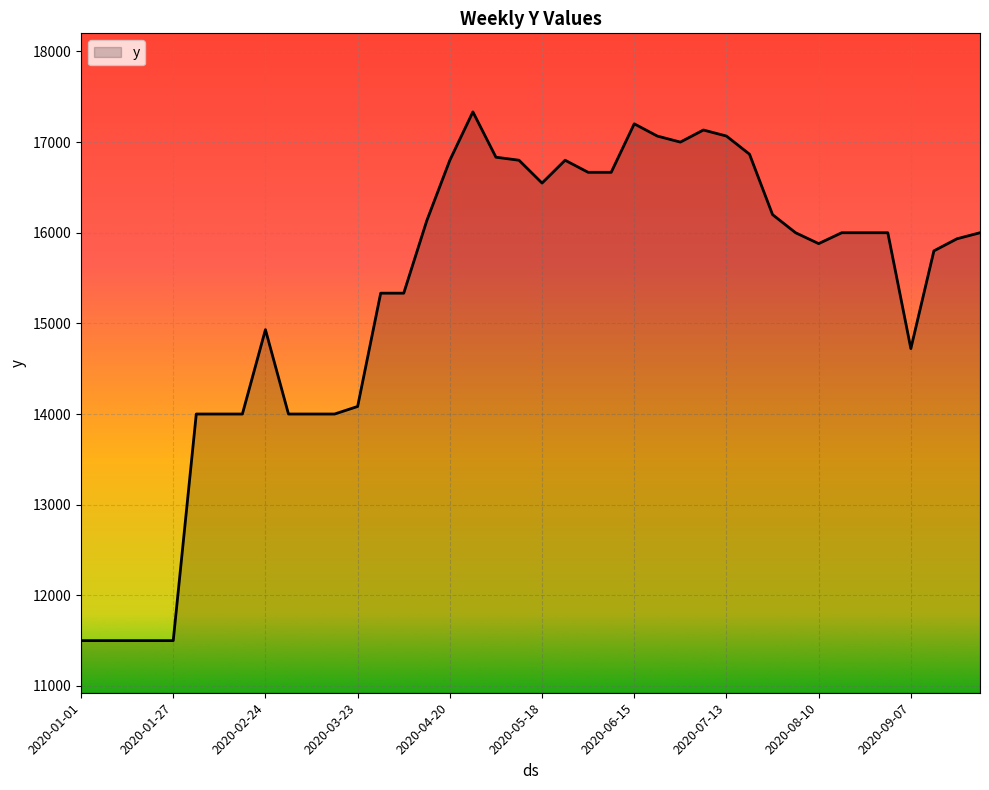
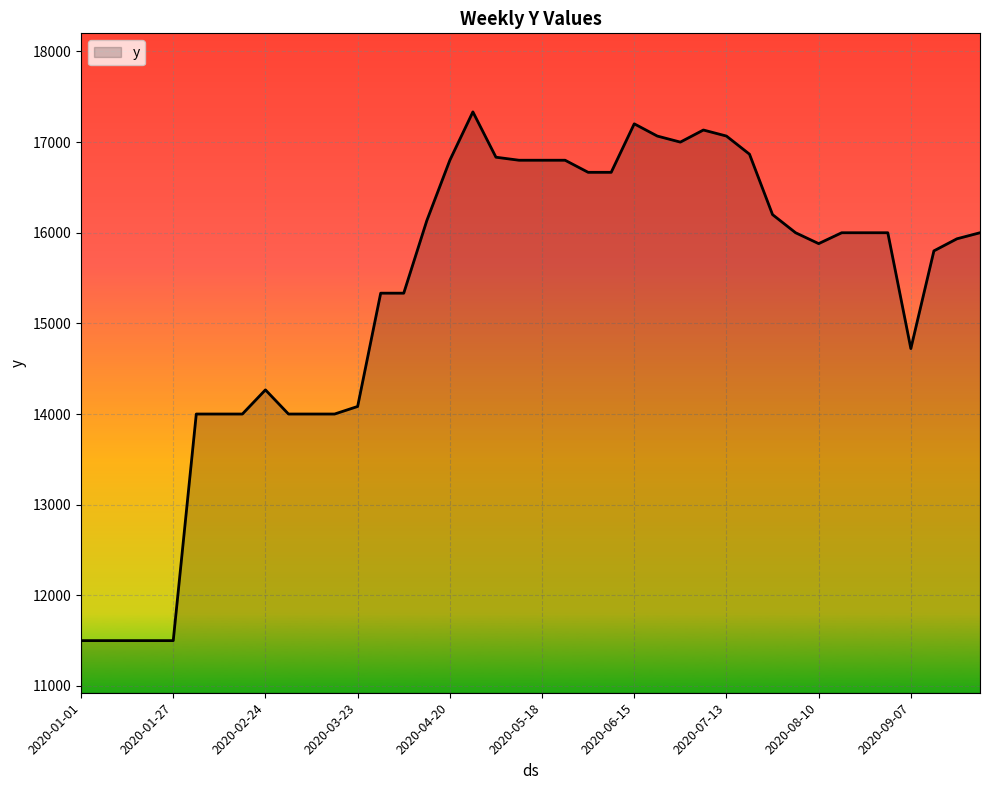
  {
    "2020-01-01": 11500,
    "2020-01-27": 11500,
-   "2020-02-24": 14900,
+   "2020-02-24": 14300,
    "2020-03-23": 14100,
    "2020-04-20": 16800,
-   "2020-05-18": 16500,
+   "2020-05-18": 16800,
    "2020-06-15": 17200,
    "2020-07-13": 17100,
    "2020-08-10": 15900,
    "2020-09-07": 14700
  }
